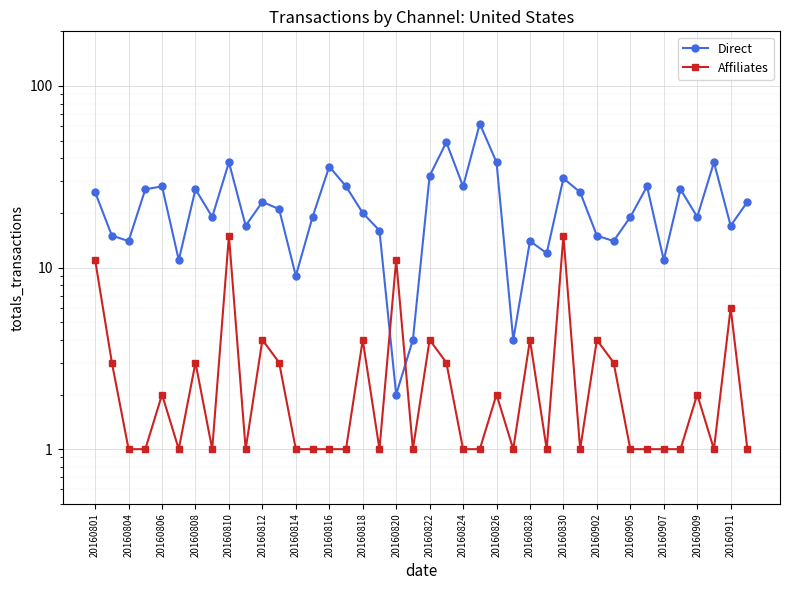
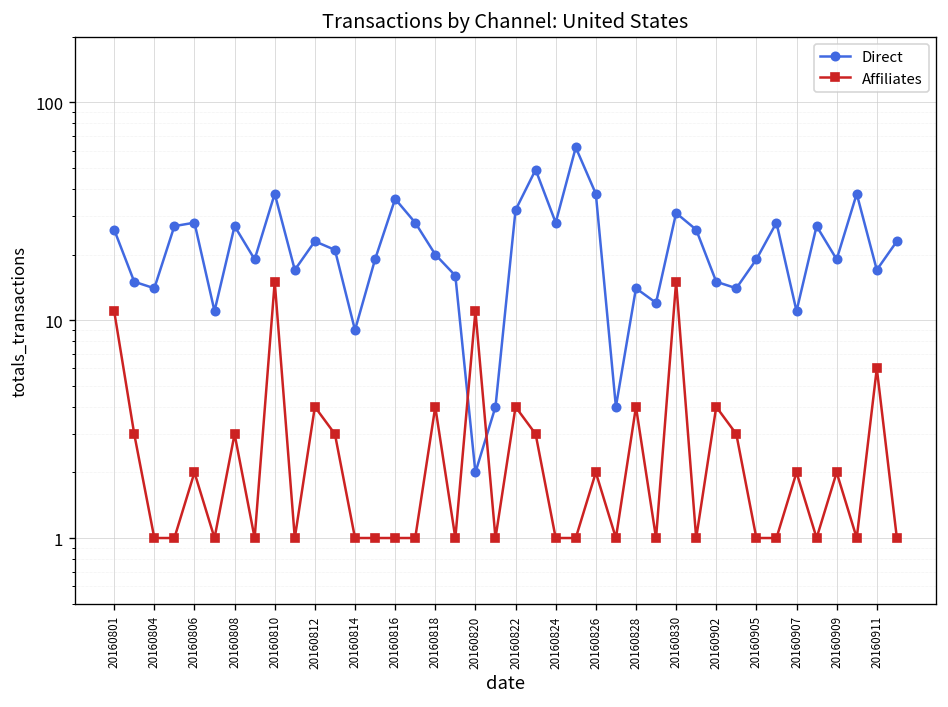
  {
    "Direct": {
      "20160801": 26,
      "20160804": 14,
      "20160806": 28,
      "20160808": 27,
      "20160810": 38,
      "20160812": 23,
      "20160814": 9,
      "20160816": 36,
      "20160818": 20,
      "20160820": 2,
      "20160822": 32,
      "20160824": 28,
      "20160826": 38,
      "20160828": 14,
      "20160830": 31,
      "20160902": 15,
      "20160905": 19,
      "20160907": 11,
      "20160909": 19,
      "20160911": 17
    },
    "Affiliates": {
      "20160801": 11,
      "20160804": 1,
      "20160806": 2,
      "20160808": 3,
      "20160810": 15,
      "20160812": 4,
      "20160814": 1,
      "20160816": 1,
      "20160818": 4,
      "20160820": 11,
      "20160822": 4,
      "20160824": 1,
      "20160826": 2,
      "20160828": 4,
      "20160830": 15,
      "20160902": 4,
      "20160905": 1,
-     "20160907": 1,
+     "20160907": 2,
      "20160909": 2,
      "20160911": 6
    }
  }
